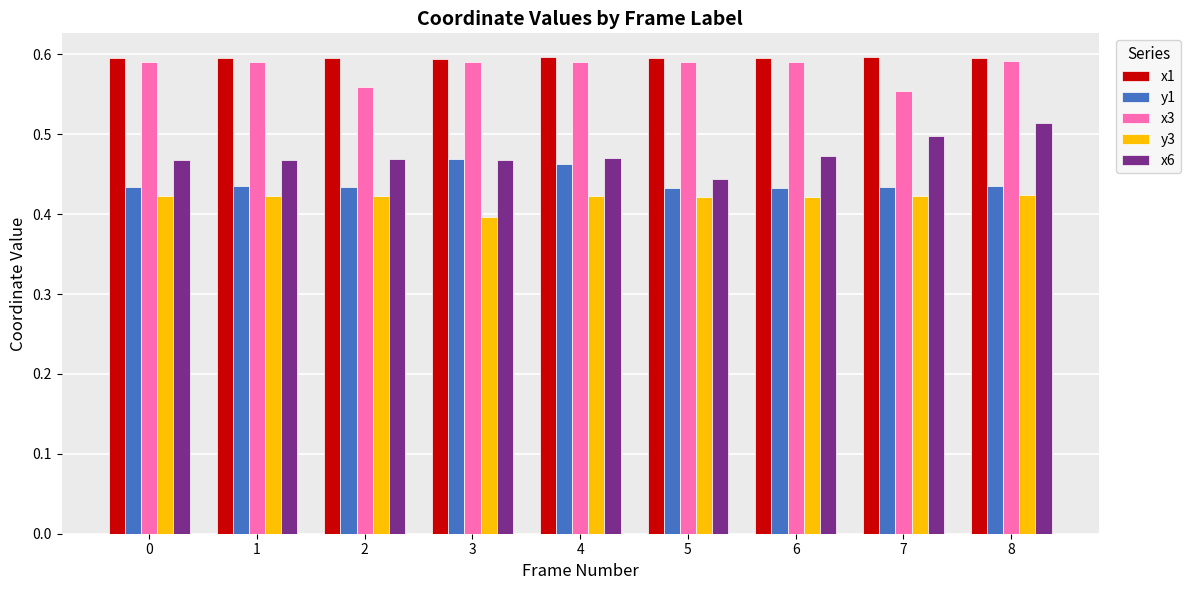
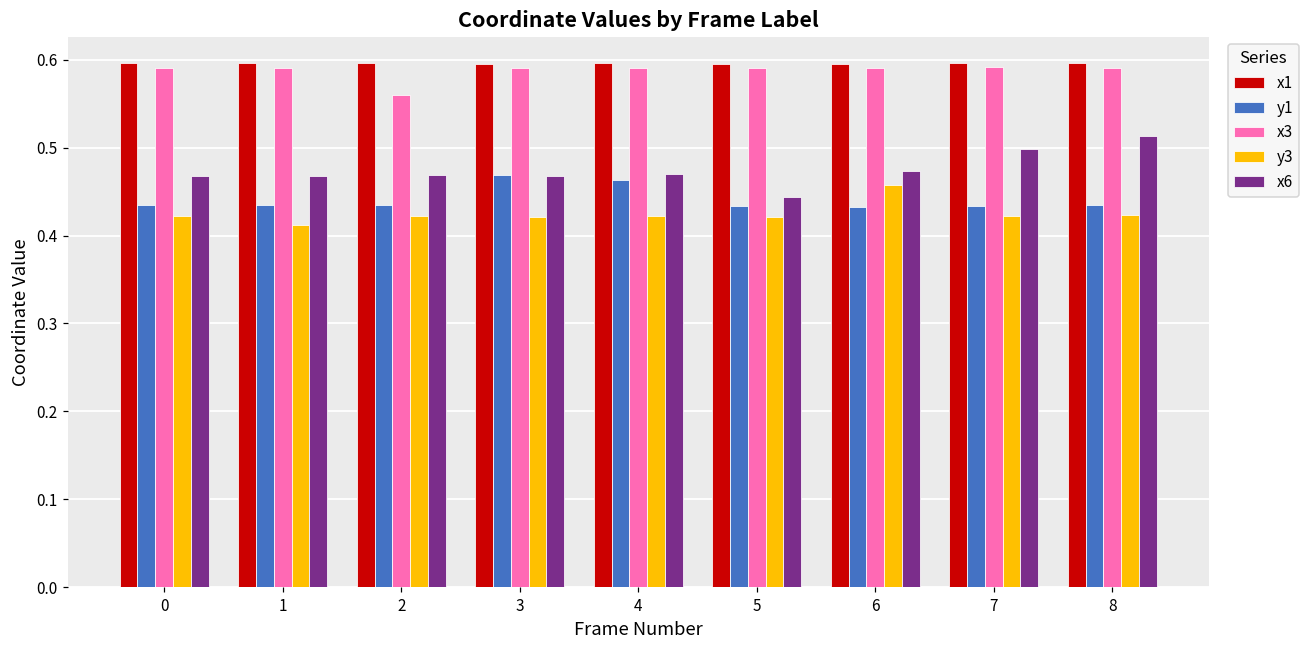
  {
    "x1": {
      "0": 0.60,
      "1": 0.60,
      "2": 0.60,
      "3": 0.59,
      "4": 0.60,
      "5": 0.60,
      "6": 0.60,
      "7": 0.60,
      "8": 0.60
    },
    "y1": {
      "0": 0.43,
      "1": 0.43,
      "2": 0.43,
      "3": 0.47,
      "4": 0.46,
      "5": 0.43,
      "6": 0.43,
      "7": 0.43,
      "8": 0.43
    },
    "x3": {
      "0": 0.59,
      "1": 0.59,
      "2": 0.56,
      "3": 0.59,
      "4": 0.59,
      "5": 0.59,
      "6": 0.59,
-     "7": 0.55,
+     "7": 0.59,
      "8": 0.59
    },
    "y3": {
      "0": 0.42,
-     "1": 0.42,
+     "1": 0.41,
      "2": 0.42,
-     "3": 0.40,
+     "3": 0.42,
      "4": 0.42,
      "5": 0.42,
-     "6": 0.42,
+     "6": 0.46,
      "7": 0.42,
      "8": 0.42
    },
    "x6": {
      "0": 0.47,
      "1": 0.47,
      "2": 0.47,
      "3": 0.47,
      "4": 0.47,
      "5": 0.44,
      "6": 0.47,
      "7": 0.50,
      "8": 0.51
    }
  }
